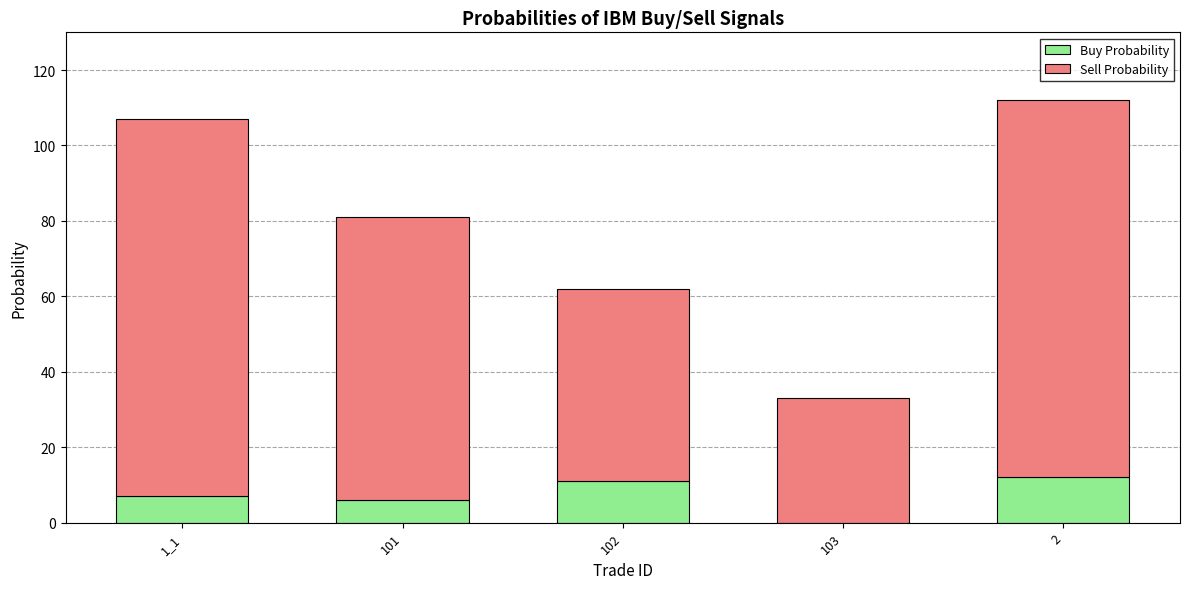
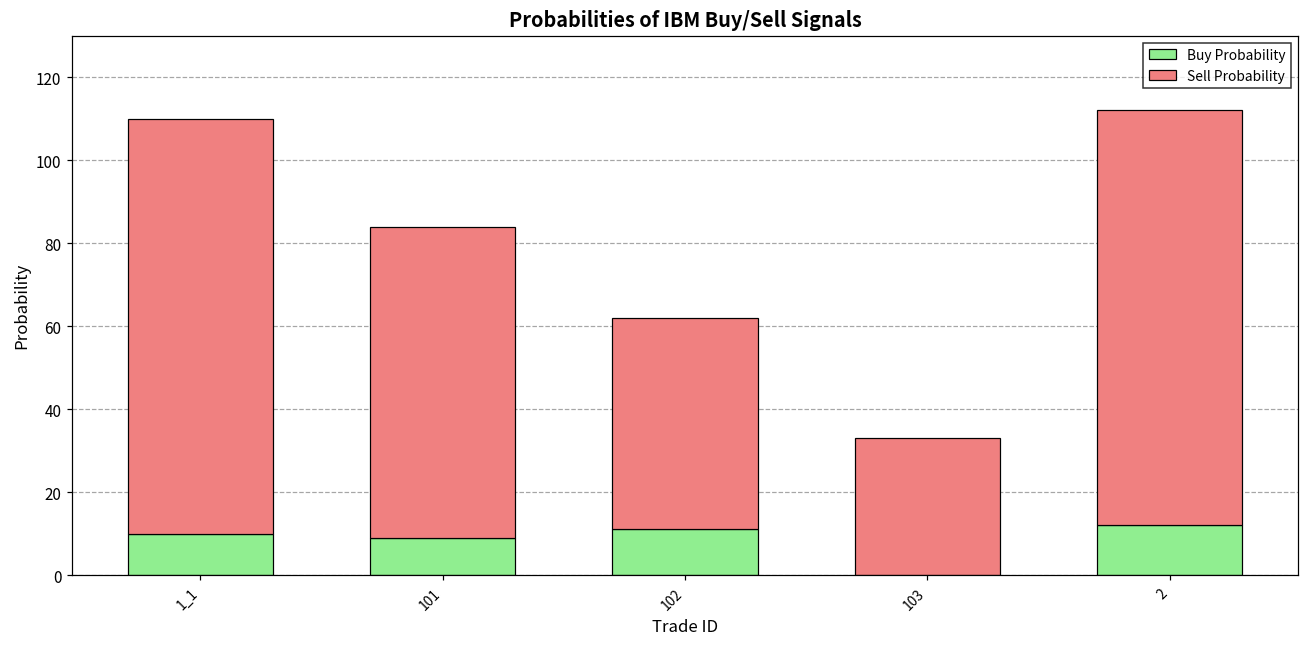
  {
    "Buy Probability": {
-     "1_1": 7,
-     "101": 6,
+     "1_1": 10,
+     "101": 9,
      "102": 11,
      "103": 0,
      "2": 12
    },
    "Sell Probability": {
      "1_1": 100,
      "101": 75,
      "102": 51,
      "103": 33,
      "2": 100
    }
  }
